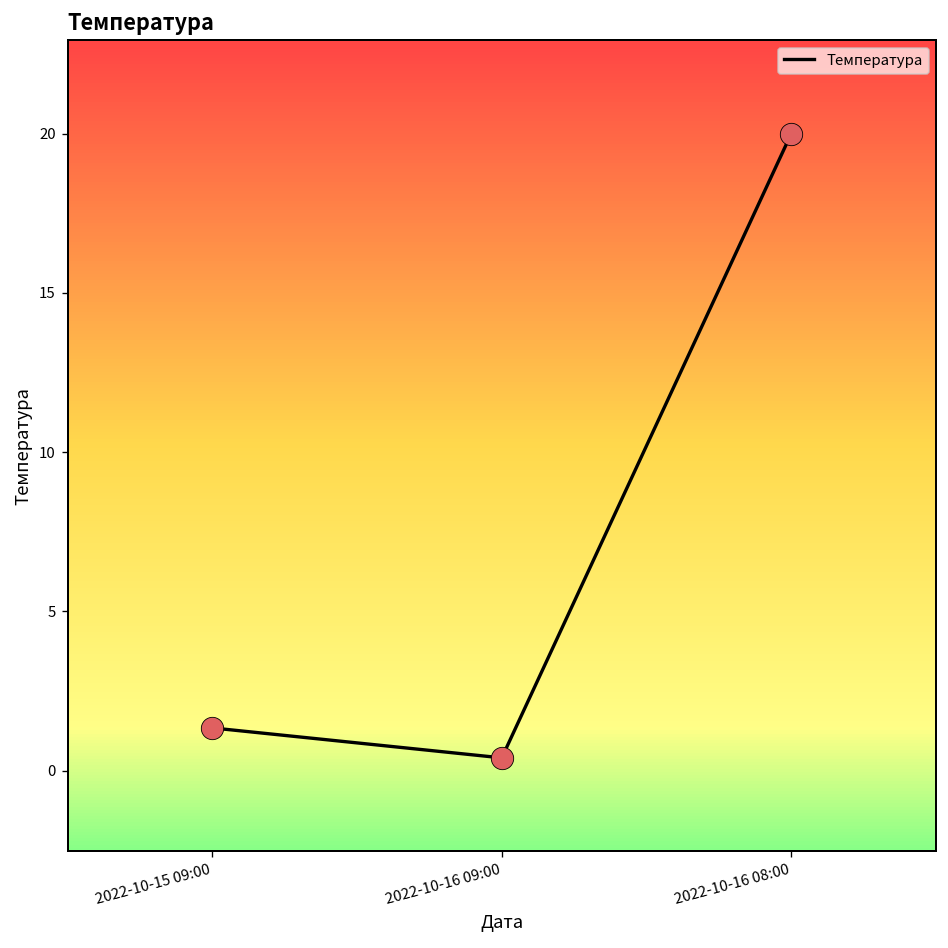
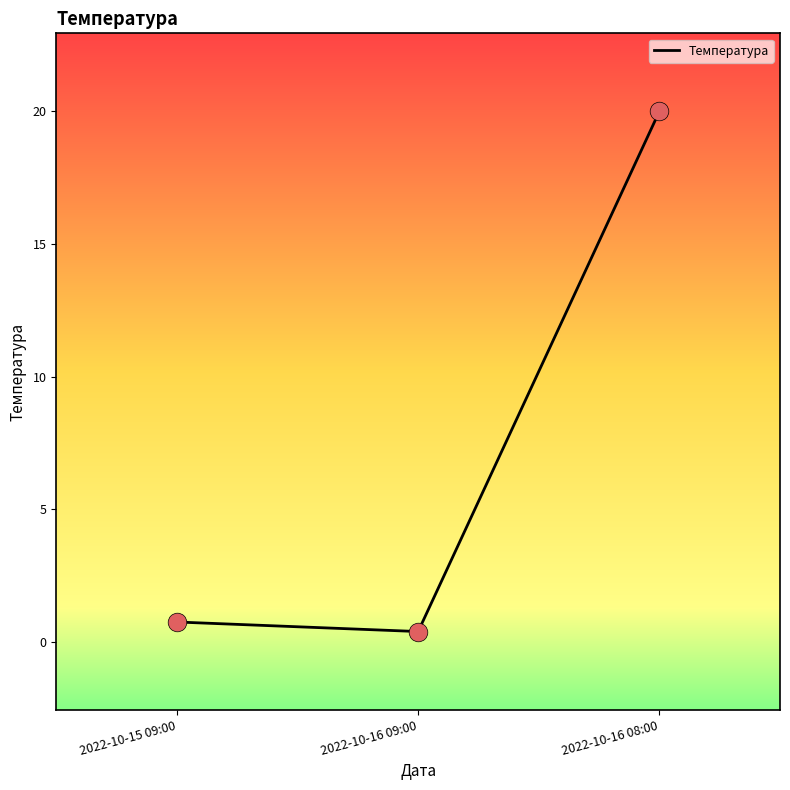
  {
-   "2022-10-15 09:00": 1.3,
+   "2022-10-15 09:00": 0.8,
    "2022-10-16 09:00": 0.4,
    "2022-10-16 08:00": 20.0
  }
